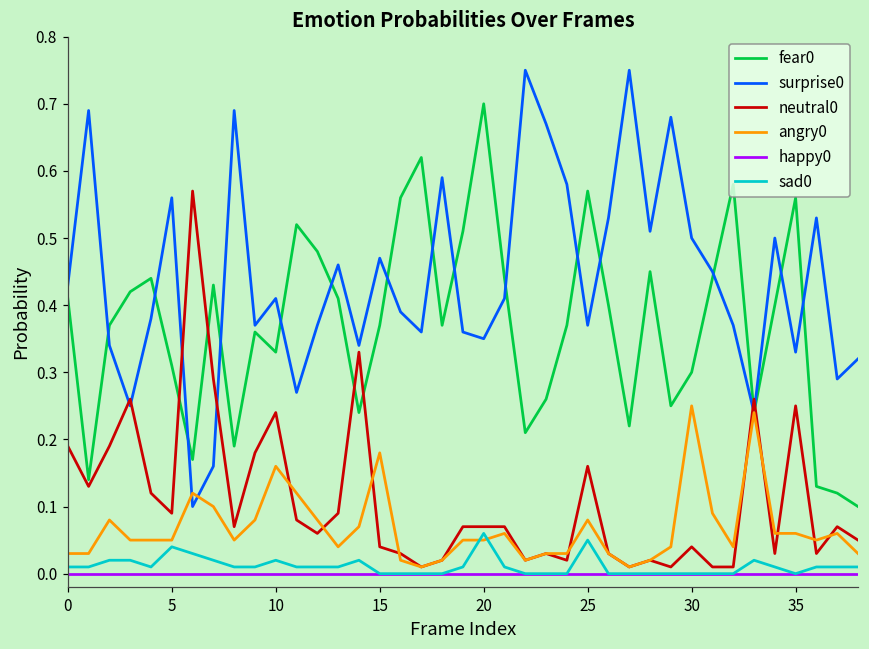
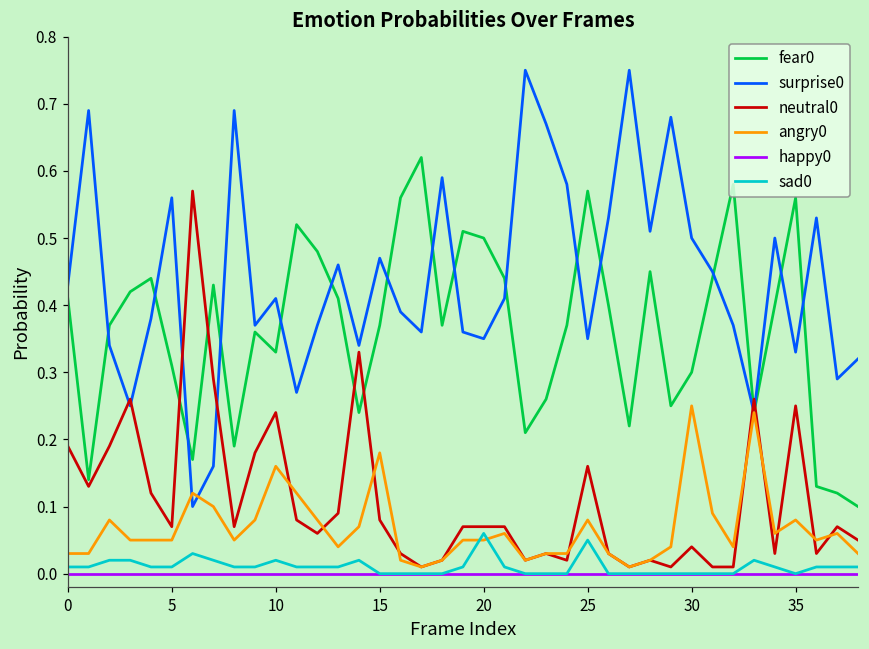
  {
    "fear0": {
      "0": 0.41,
      "5": 0.31,
      "10": 0.33,
      "15": 0.37,
-     "20": 0.7,
+     "20": 0.5,
      "25": 0.57,
      "30": 0.3,
      "35": 0.56
    },
    "surprise0": {
      "0": 0.43,
      "5": 0.56,
      "10": 0.41,
      "15": 0.47,
      "20": 0.35,
-     "25": 0.37,
+     "25": 0.35,
      "30": 0.50,
      "35": 0.33
    },
    "neutral0": {
      "0": 0.19,
-     "5": 0.09,
+     "5": 0.07,
      "10": 0.24,
-     "15": 0.04,
+     "15": 0.08,
      "20": 0.07,
      "25": 0.16,
      "30": 0.04,
      "35": 0.25
    },
    "angry0": {
      "0": 0.03,
      "5": 0.05,
      "10": 0.16,
      "15": 0.18,
      "20": 0.05,
      "25": 0.08,
      "30": 0.25,
-     "35": 0.06
+     "35": 0.08
    },
    "happy0": {
      "0": 0.00,
      "5": 0.00,
      "10": 0.00,
      "20": 0.00,
      "25": 0.00
    },
    "sad0": {
      "0": 0.01,
-     "5": 0.04,
+     "5": 0.01,
      "10": 0.02,
      "20": 0.06,
      "25": 0.05
    }
  }
